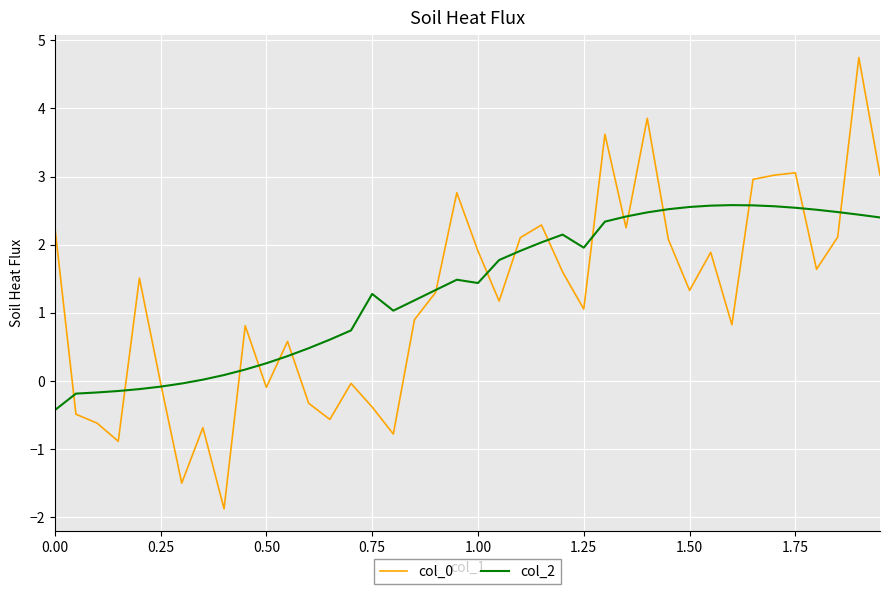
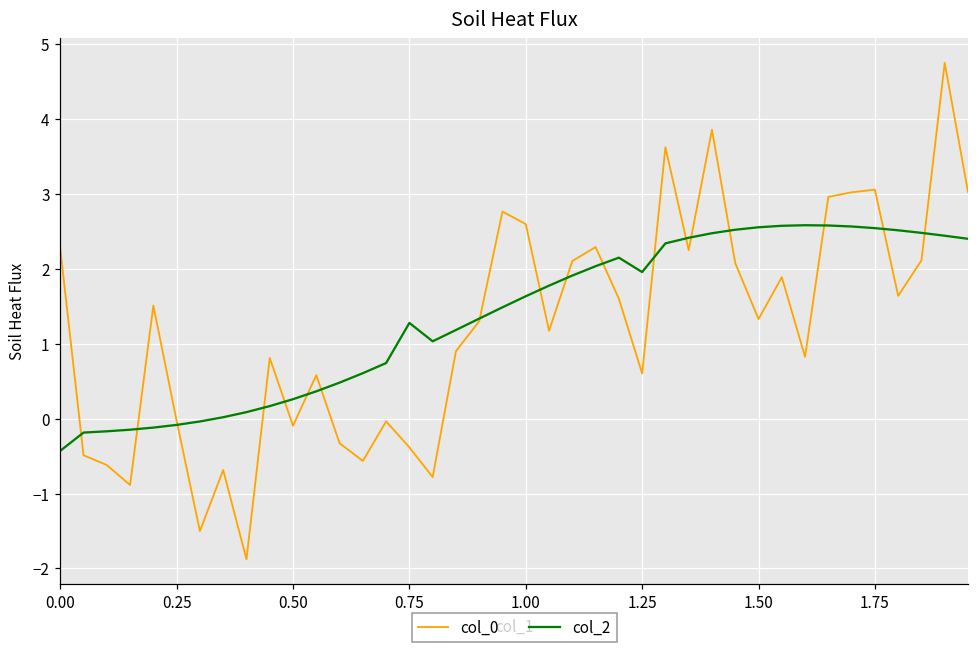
  {
    "col_0": {
      "0.00": 2.3,
      "0.25": 0.0,
      "0.50": -0.1,
      "0.75": -0.4,
-     "1.00": 1.9,
-     "1.25": 1.1,
+     "1.00": 2.6,
+     "1.25": 0.6,
      "1.50": 1.3,
      "1.75": 3.1
    },
    "col_2": {
      "0.00": -0.4,
      "0.25": -0.1,
      "0.50": 0.3,
      "0.75": 1.3,
-     "1.00": 1.4,
+     "1.00": 1.6,
      "1.25": 2.0,
      "1.50": 2.6,
      "1.75": 2.5
    }
  }
